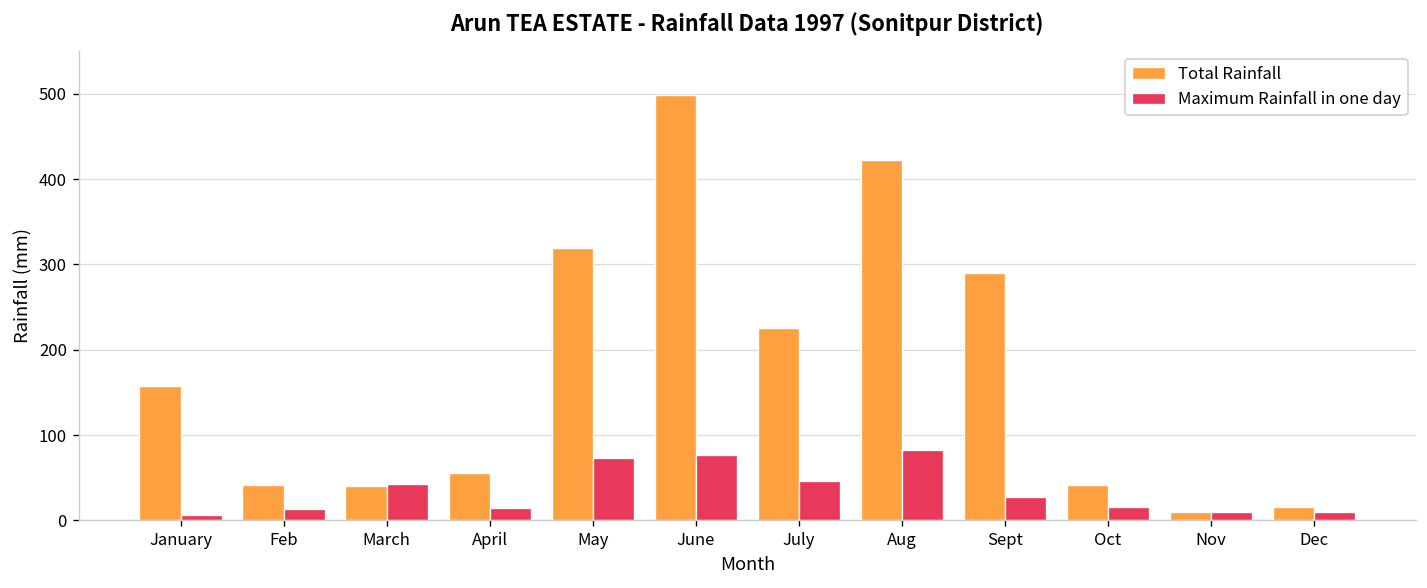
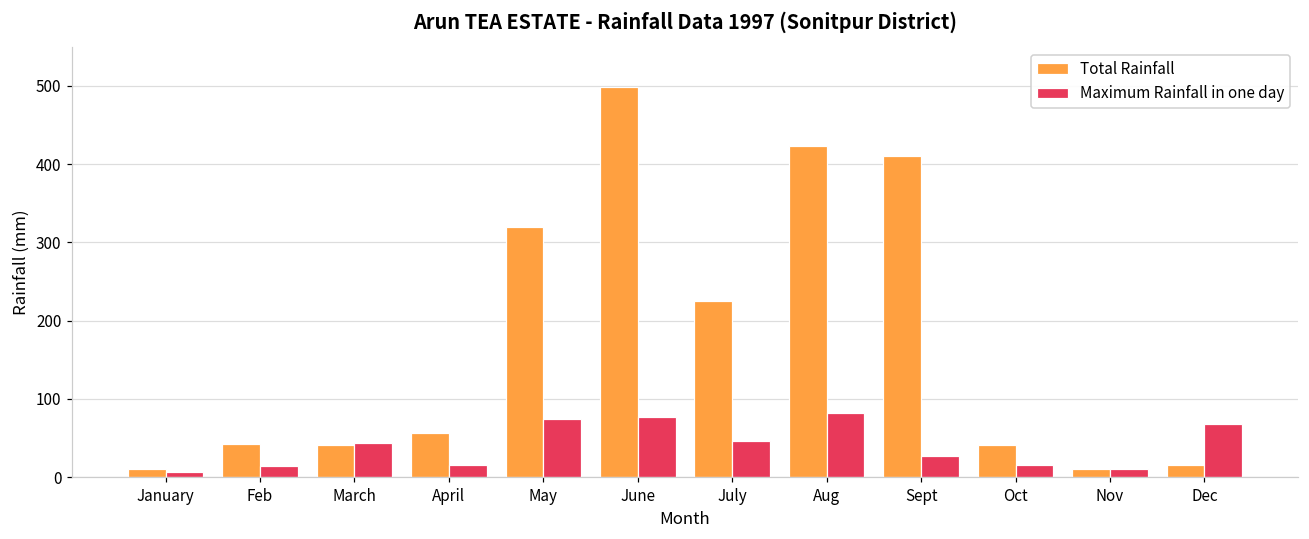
  {
    "Total Rainfall": {
-     "January": 160,
+     "January": 10,
      "Feb": 40,
      "March": 40,
      "April": 60,
      "May": 320,
      "June": 500,
      "July": 230,
      "Aug": 420,
-     "Sept": 290,
+     "Sept": 410,
      "Oct": 40,
      "Nov": 10,
      "Dec": 20
    },
    "Maximum Rainfall in one day": {
      "January": 10,
      "Feb": 10,
      "March": 40,
      "April": 20,
      "May": 70,
      "June": 80,
      "July": 50,
      "Aug": 80,
      "Sept": 30,
      "Oct": 20,
      "Nov": 10,
-     "Dec": 10
+     "Dec": 70
    }
  }
